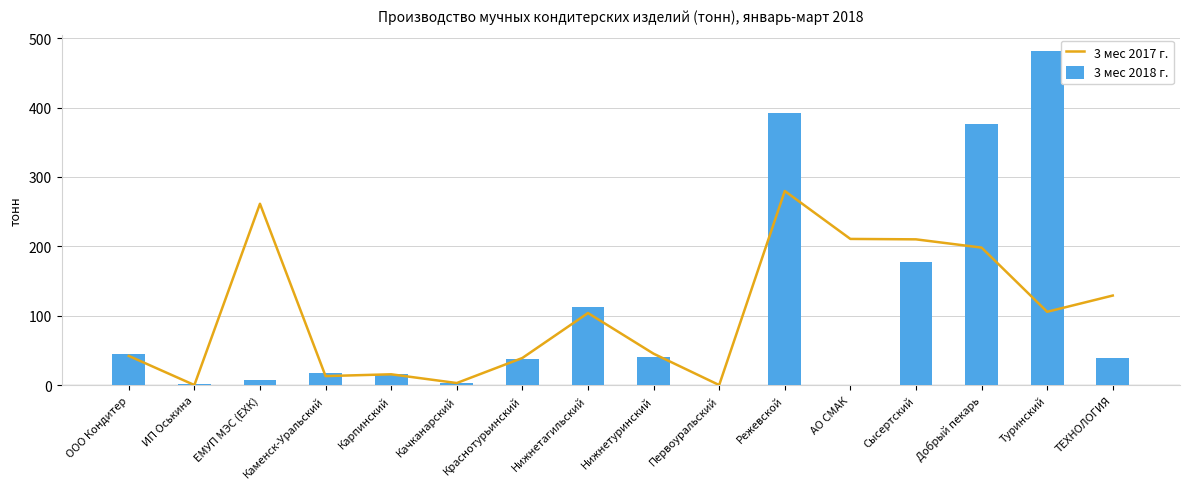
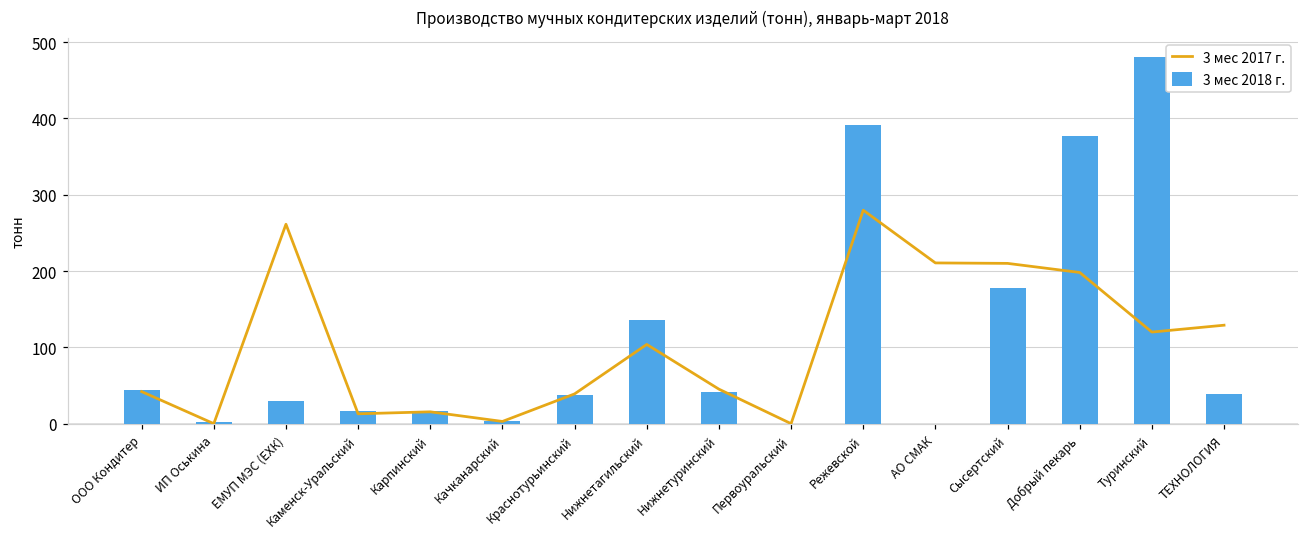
  {
    "3 мес 2017 г.": {
      "ООО Кондитер": 40,
      "ИП Оськина": 0,
      "ЕМУП МЭС (ЕХК)": 260,
      "Каменск-Уральский": 10,
      "Карпинский": 20,
      "Качканарский": 0,
      "Краснотурьинский": 40,
      "Нижнетагильский": 100,
      "Нижнетуринский": 50,
      "Первоуральский": 0,
      "Режевской": 280,
      "АО СМАК": 210,
      "Сысертский": 210,
      "Добрый пекарь": 200,
-     "Туринский": 110,
+     "Туринский": 120,
      "ТЕХНОЛОГИЯ": 130
    },
    "3 мес 2018 г.": {
      "ООО Кондитер": 40,
-     "ЕМУП МЭС (ЕХК)": 10,
+     "ЕМУП МЭС (ЕХК)": 30,
      "Каменск-Уральский": 20,
      "Карпинский": 20,
      "Краснотурьинский": 40,
-     "Нижнетагильский": 110,
+     "Нижнетагильский": 140,
      "Нижнетуринский": 40,
      "Первоуральский": 0,
      "Режевской": 390,
      "АО СМАК": 0,
      "Сысертский": 180,
      "Добрый пекарь": 380,
      "Туринский": 480,
      "ТЕХНОЛОГИЯ": 40
    }
  }
